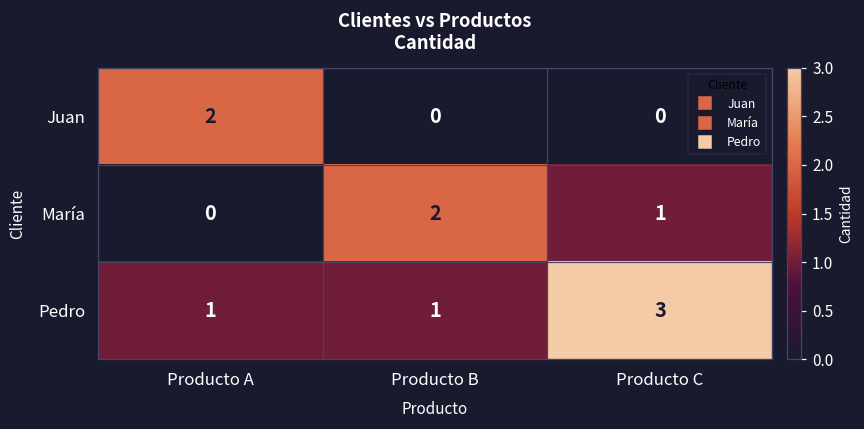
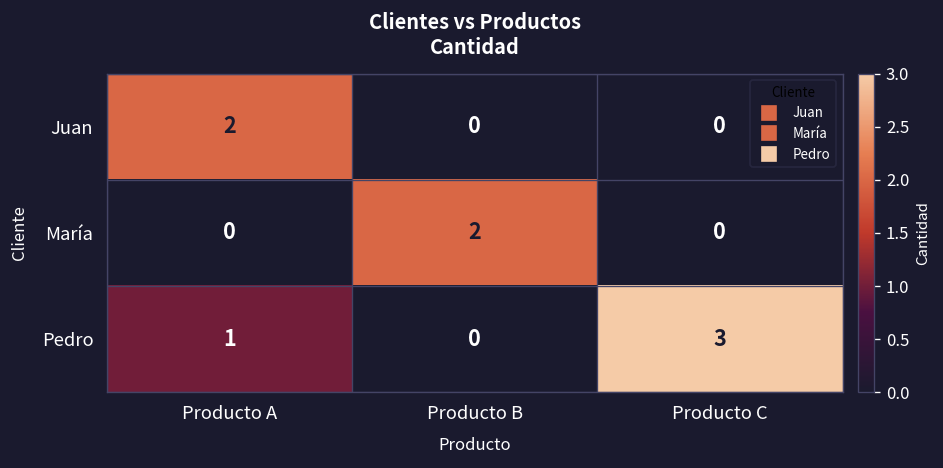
  {
    "Juan": {
      "Producto A": 2,
      "Producto B": 0,
      "Producto C": 0
    },
    "María": {
      "Producto A": 0,
      "Producto B": 2,
-     "Producto C": 1
+     "Producto C": 0
    },
    "Pedro": {
      "Producto A": 1,
-     "Producto B": 1,
+     "Producto B": 0,
      "Producto C": 3
    }
  }
